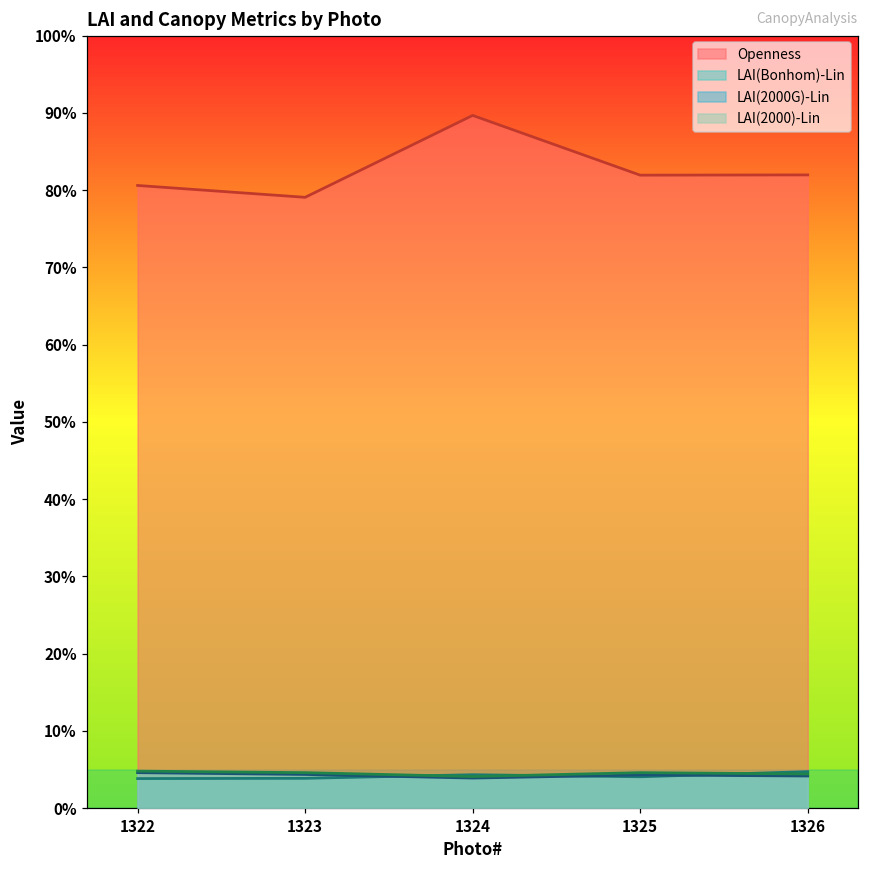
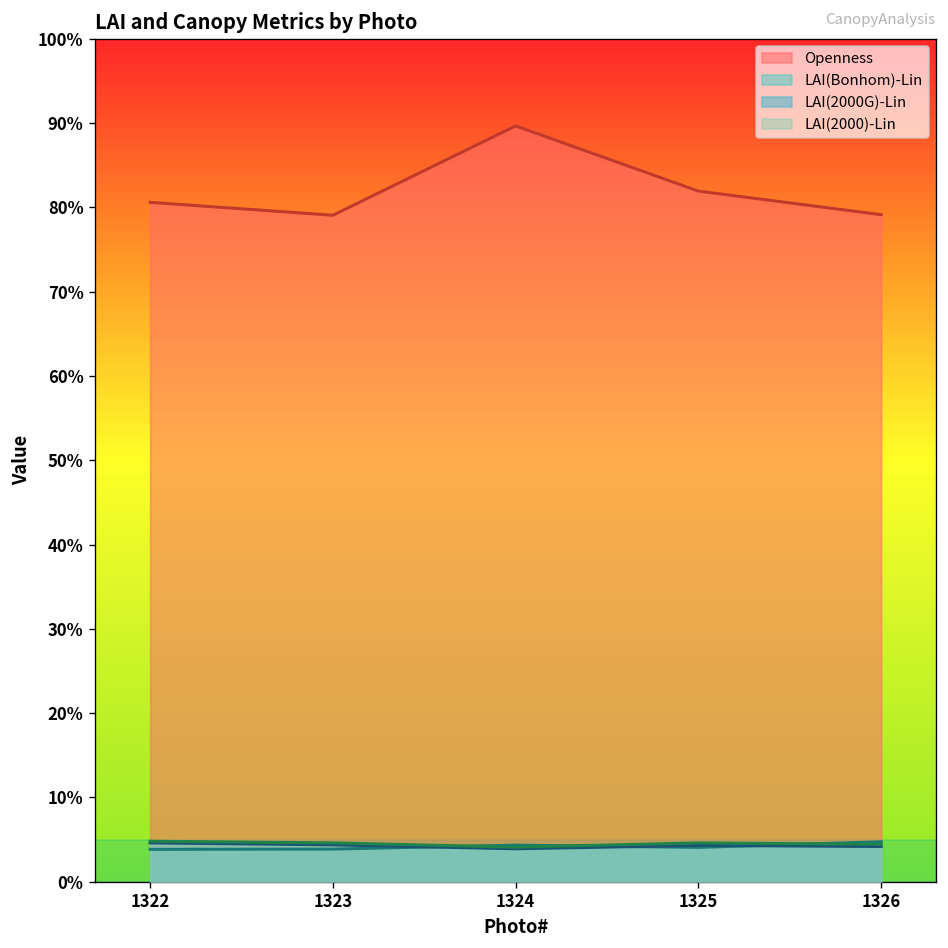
  {
    "Openness": {
      "1322": "81%",
      "1323": "79%",
      "1324": "90%",
      "1325": "82%",
-     "1326": "82%"
+     "1326": "79%"
    }
  }
